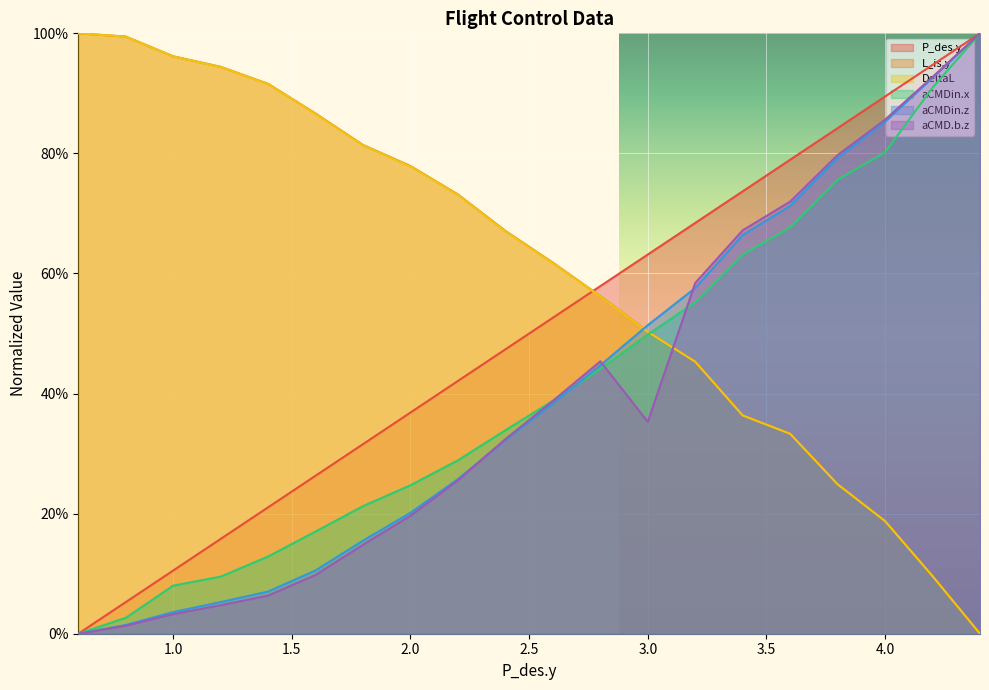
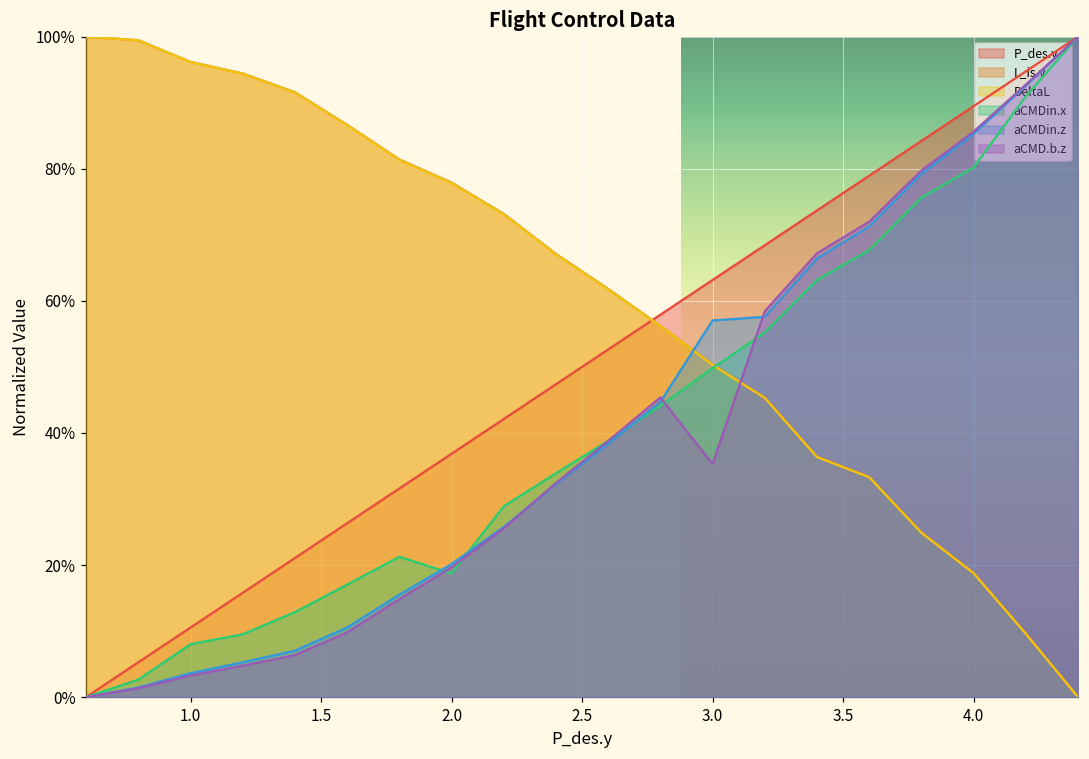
  {
    "aCMDin.x": {
      "1.0": "8%",
-     "2.0": "25%",
+     "2.0": "19%",
      "3.0": "50%",
      "4.0": "80%"
    },
    "aCMDin.z": {
      "2.0": "20%",
-     "3.0": "51%"
+     "3.0": "57%"
    },
    "aCMD.b.z": {
      "2.0": "20%",
      "3.0": "35%"
    }
  }
